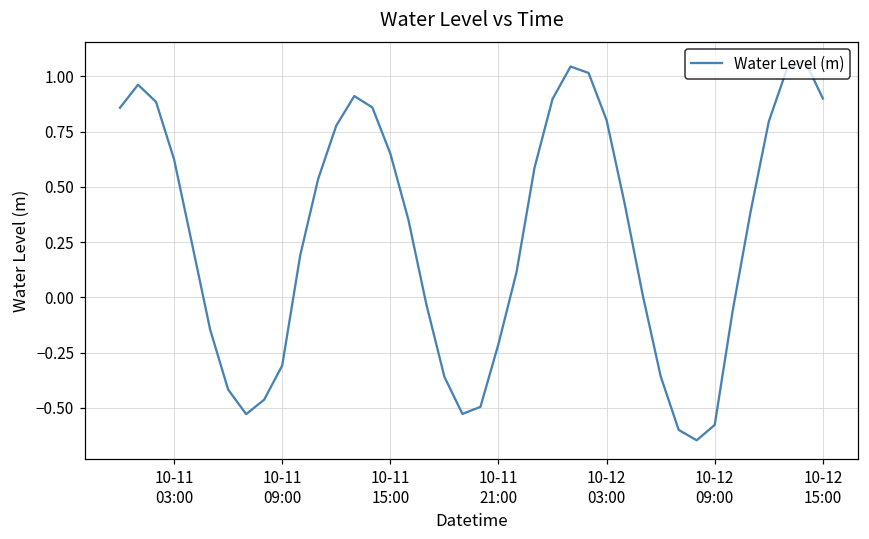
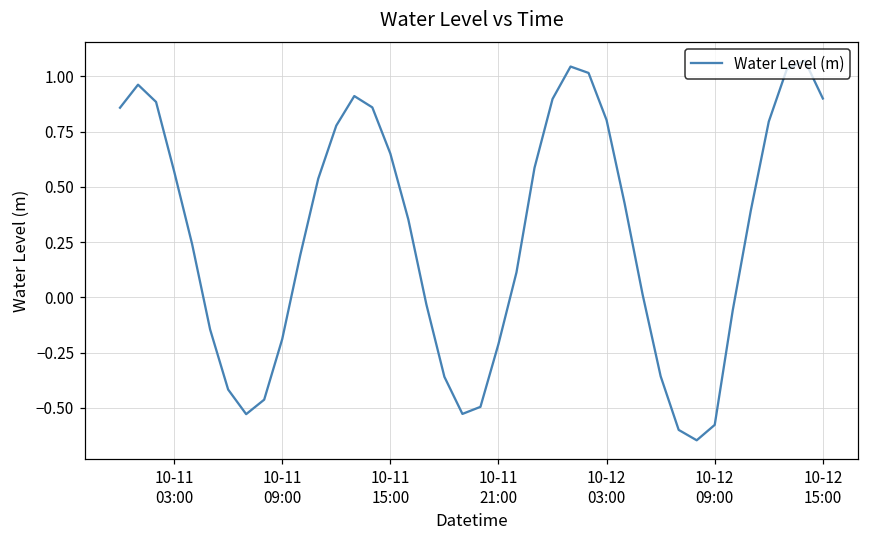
  {
-   "10-11 03:00": 0.62,
-   "10-11 09:00": -0.31,
+   "10-11 03:00": 0.57,
+   "10-11 09:00": -0.19,
    "10-11 15:00": 0.65,
    "10-11 21:00": -0.21,
    "10-12 03:00": 0.80,
    "10-12 09:00": -0.58,
    "10-12 15:00": 0.90
  }
